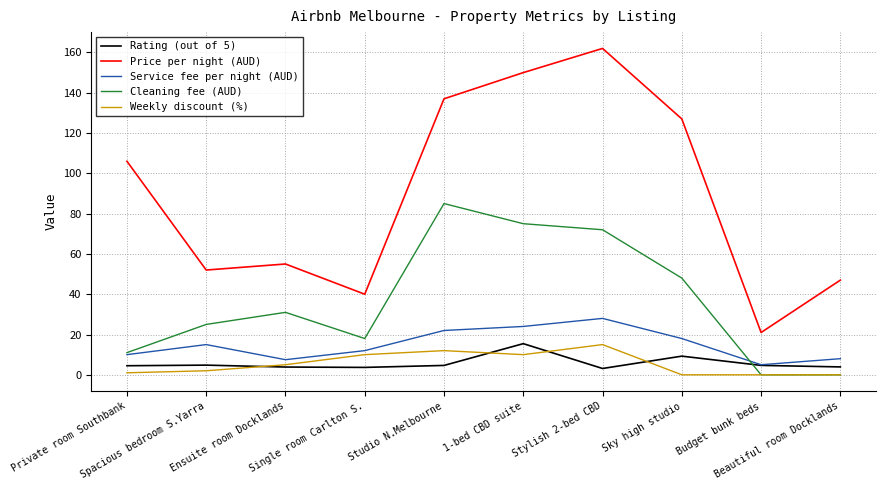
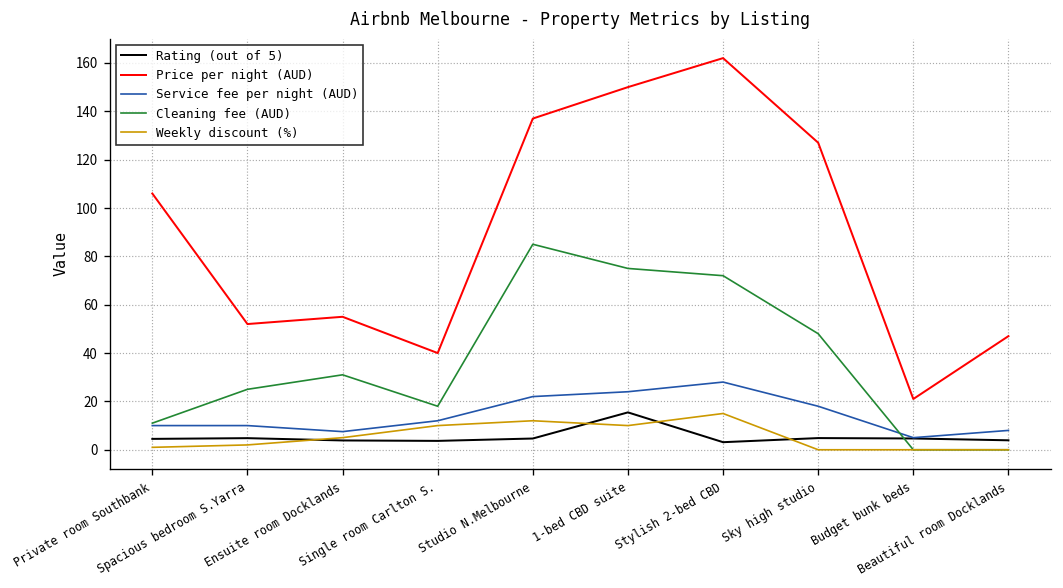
  {
    "Rating (out of 5)": {
      "Private room Southbank": 5,
      "Spacious bedroom S.Yarra": 5,
      "Single room Carlton S.": 4,
      "Studio N.Melbourne": 5,
      "1-bed CBD suite": 15,
      "Stylish 2-bed CBD": 3,
-     "Sky high studio": 9,
+     "Sky high studio": 5,
      "Beautiful room Docklands": 4
    },
    "Price per night (AUD)": {
      "Private room Southbank": 106,
      "Spacious bedroom S.Yarra": 52,
      "Ensuite room Docklands": 55,
      "Single room Carlton S.": 40,
      "Studio N.Melbourne": 137,
      "1-bed CBD suite": 150,
      "Stylish 2-bed CBD": 162,
      "Sky high studio": 127,
      "Budget bunk beds": 21,
      "Beautiful room Docklands": 47
    },
    "Service fee per night (AUD)": {
-     "Spacious bedroom S.Yarra": 15,
+     "Spacious bedroom S.Yarra": 10,
      "Ensuite room Docklands": 8,
      "Single room Carlton S.": 12,
      "Studio N.Melbourne": 22,
      "1-bed CBD suite": 24,
      "Stylish 2-bed CBD": 28,
      "Sky high studio": 18,
      "Beautiful room Docklands": 8
    },
    "Cleaning fee (AUD)": {
      "Spacious bedroom S.Yarra": 25,
      "Ensuite room Docklands": 31,
      "Single room Carlton S.": 18,
      "Studio N.Melbourne": 85,
      "1-bed CBD suite": 75,
      "Stylish 2-bed CBD": 72,
      "Sky high studio": 48
    },
    "Weekly discount (%)": {
      "Private room Southbank": 1,
      "Spacious bedroom S.Yarra": 2,
      "Single room Carlton S.": 10,
      "Studio N.Melbourne": 12,
      "1-bed CBD suite": 10,
      "Stylish 2-bed CBD": 15,
      "Sky high studio": 0
    }
  }
